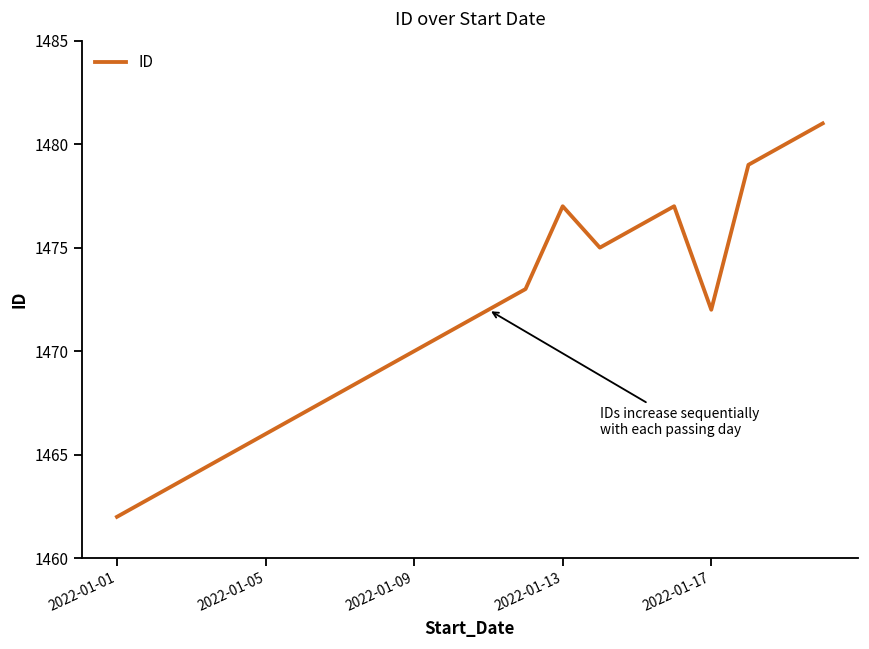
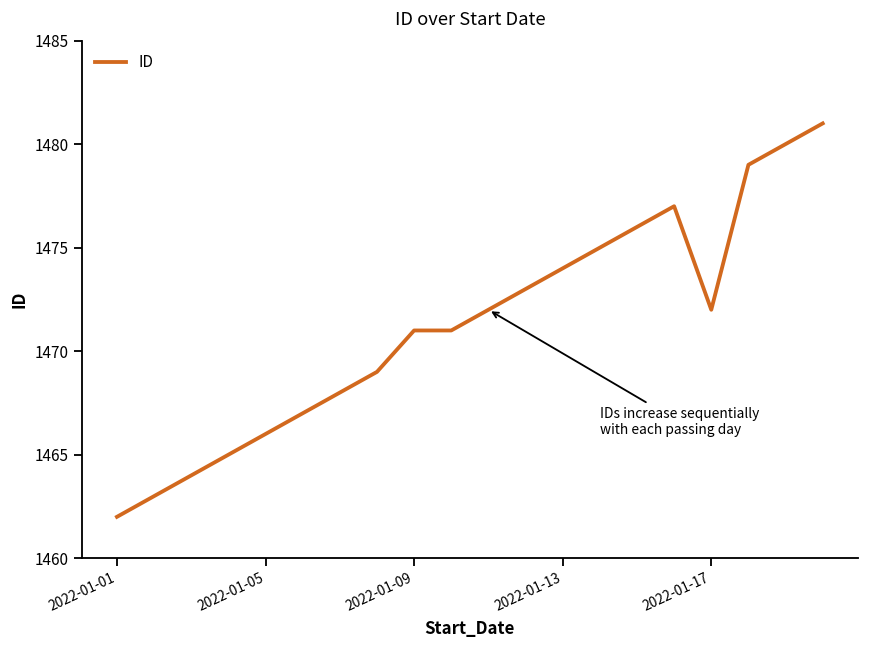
  {
    "2022-01-01": 1462,
    "2022-01-05": 1466,
-   "2022-01-09": 1470,
-   "2022-01-13": 1477,
+   "2022-01-09": 1471,
+   "2022-01-13": 1474,
    "2022-01-17": 1472
  }
